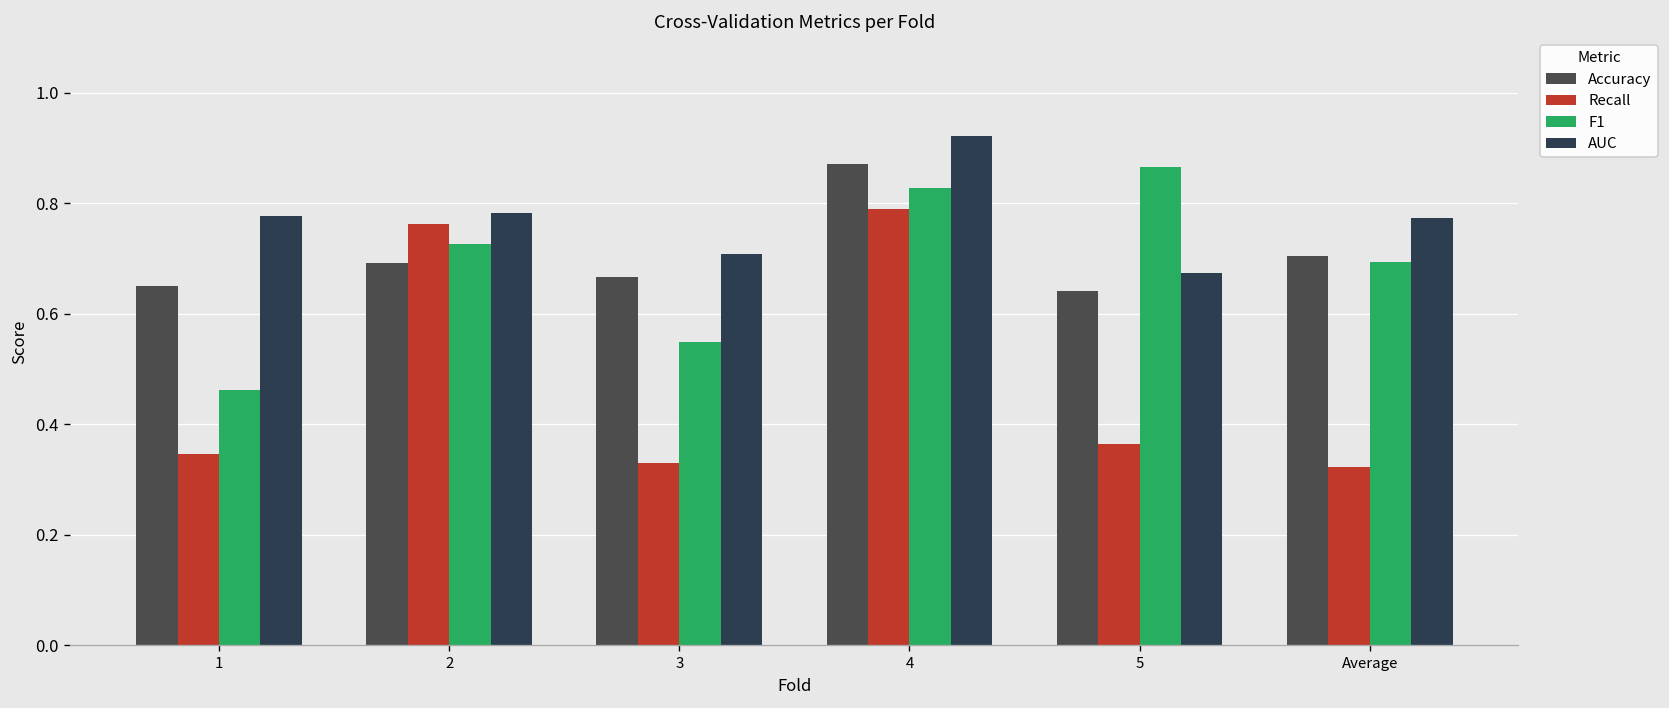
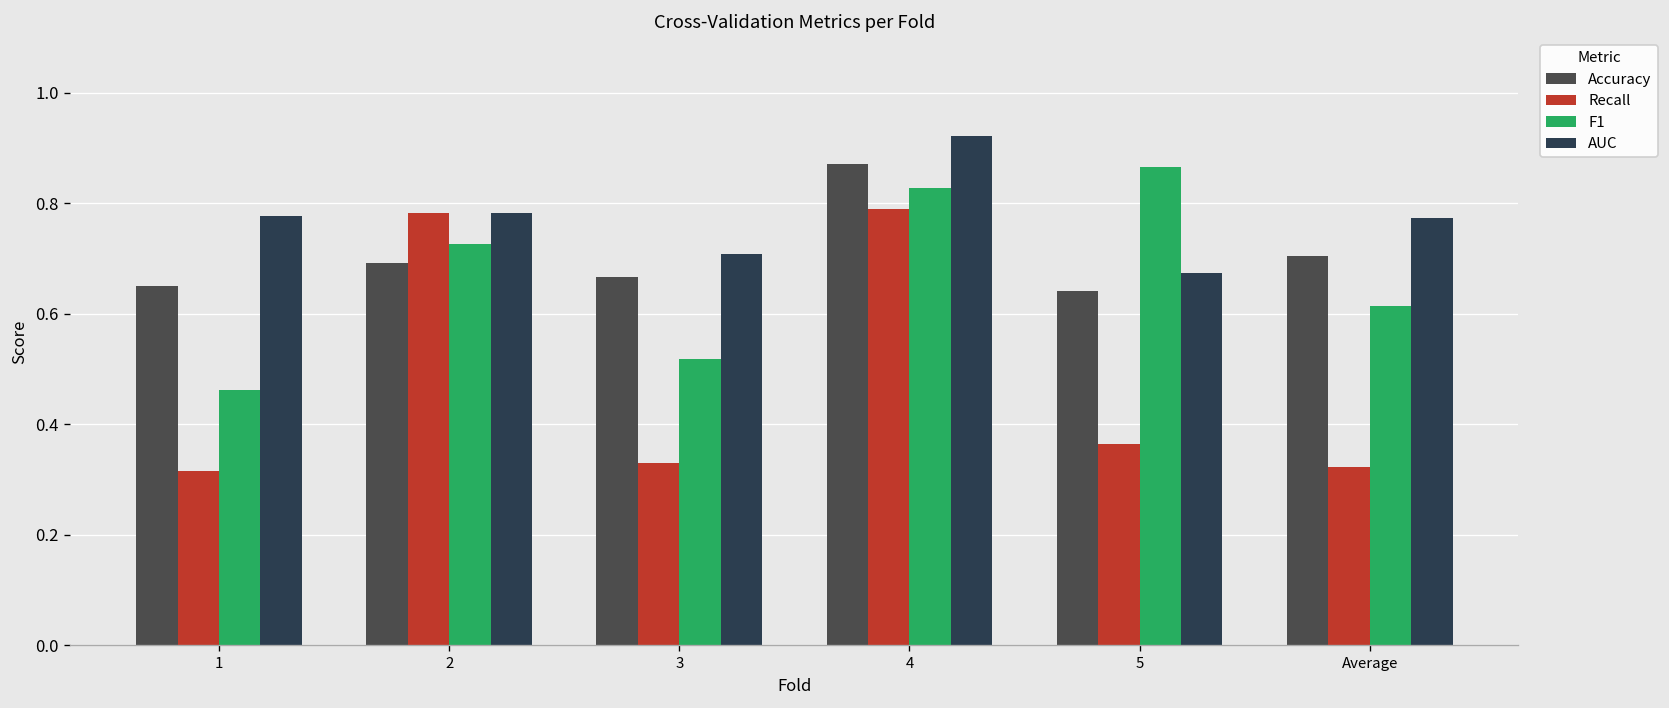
  {
    "Recall": {
-     "1": 0.35,
-     "2": 0.76,
+     "1": 0.32,
+     "2": 0.78,
      "3": 0.33,
      "4": 0.79,
      "5": 0.36,
      "Average": 0.32
    },
    "F1": {
      "1": 0.46,
      "2": 0.73,
-     "3": 0.55,
+     "3": 0.52,
      "4": 0.83,
      "5": 0.87,
-     "Average": 0.69
+     "Average": 0.61
    }
  }
